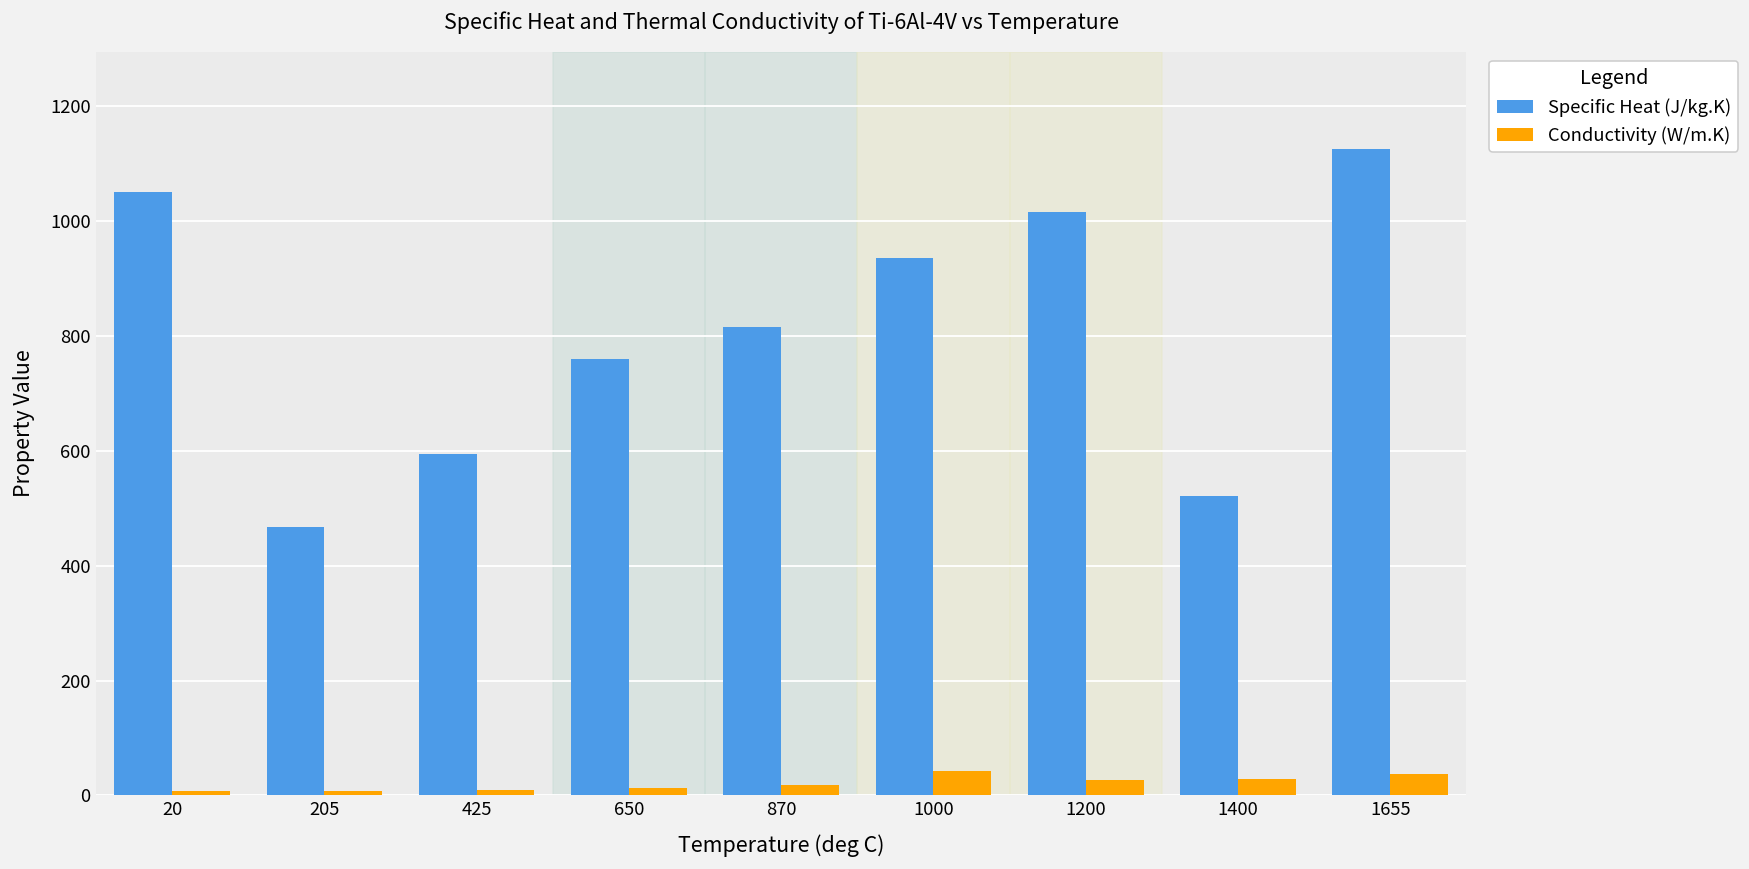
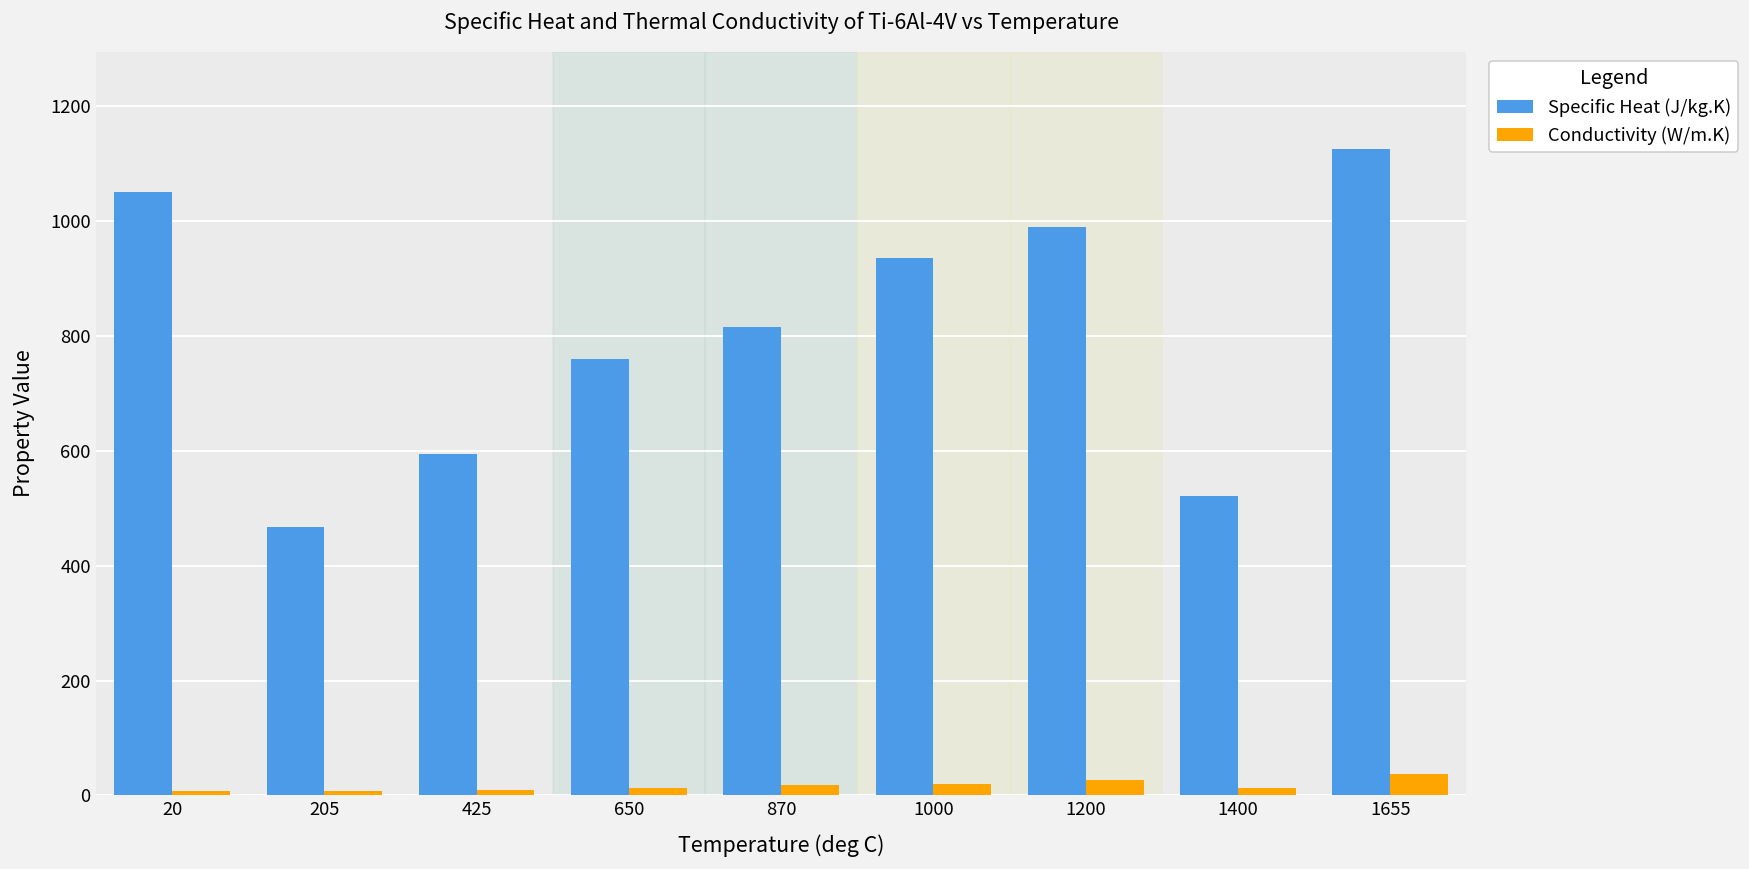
  {
    "Specific Heat (J/kg.K)": {
      "20": 1050,
      "205": 470,
      "425": 590,
      "650": 760,
      "870": 820,
      "1000": 940,
-     "1200": 1020,
+     "1200": 990,
      "1400": 520,
      "1655": 1130
    },
    "Conductivity (W/m.K)": {
      "20": 10,
      "205": 10,
      "425": 10,
      "650": 10,
      "870": 20,
-     "1000": 40,
+     "1000": 20,
      "1200": 30,
-     "1400": 30,
+     "1400": 10,
      "1655": 40
    }
  }
